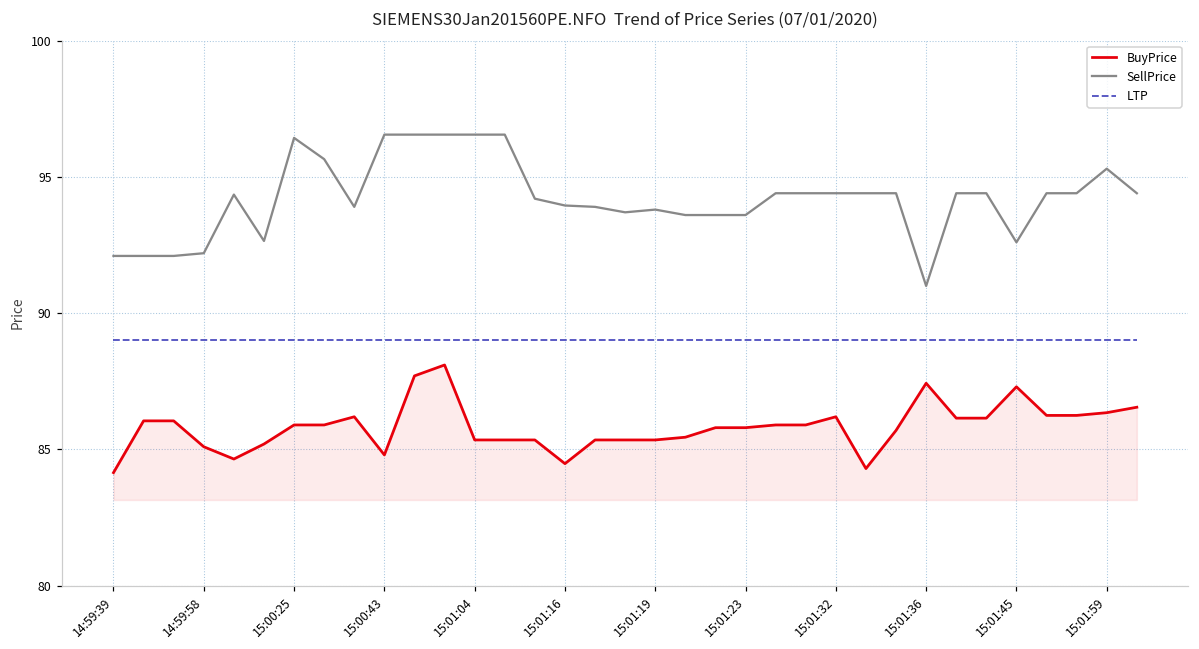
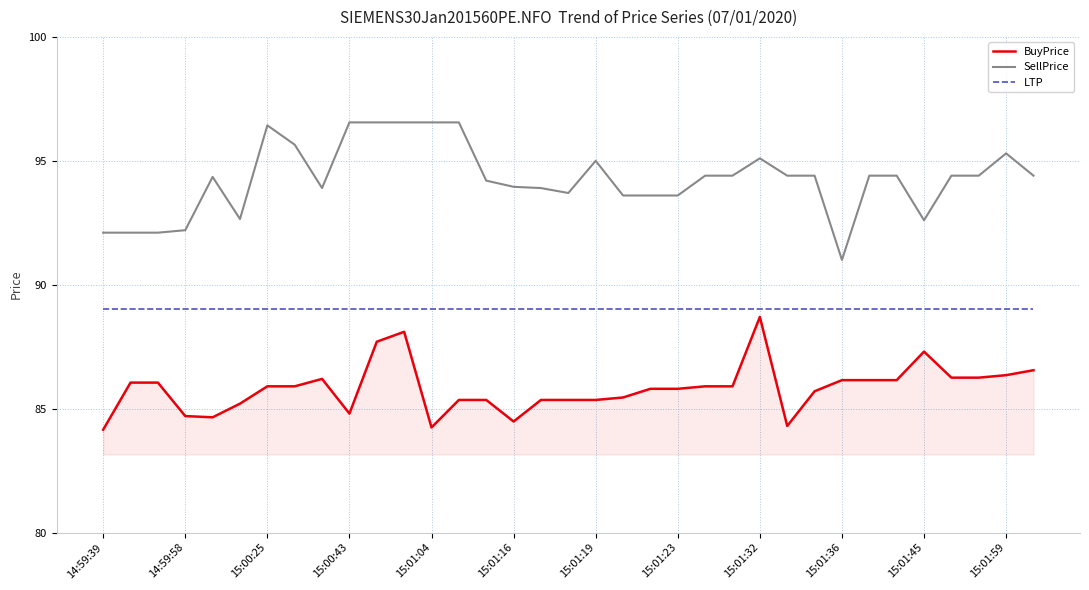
  {
    "BuyPrice": {
-     "14:59:58": 85.1,
+     "14:59:58": 84.7,
      "15:00:25": 85.9,
      "15:00:43": 84.8,
-     "15:01:04": 85.4,
+     "15:01:04": 84.2,
      "15:01:16": 84.5,
      "15:01:19": 85.4,
      "15:01:23": 85.8,
-     "15:01:32": 86.2,
-     "15:01:36": 87.4,
+     "15:01:32": 88.7,
+     "15:01:36": 86.2,
      "15:01:45": 87.3,
      "15:01:59": 86.4
    },
    "SellPrice": {
      "14:59:58": 92.2,
      "15:00:25": 96.4,
      "15:00:43": 96.6,
      "15:01:04": 96.6,
      "15:01:16": 94.0,
-     "15:01:19": 93.8,
+     "15:01:19": 95.0,
      "15:01:23": 93.6,
-     "15:01:32": 94.4,
+     "15:01:32": 95.1,
      "15:01:36": 91.0,
      "15:01:45": 92.6,
      "15:01:59": 95.3
    },
    "LTP": {
      "14:59:58": 89.0,
      "15:00:25": 89.0,
      "15:00:43": 89.0,
      "15:01:04": 89.0,
      "15:01:16": 89.0,
      "15:01:19": 89.0,
      "15:01:23": 89.0,
      "15:01:32": 89.0,
      "15:01:36": 89.0,
      "15:01:45": 89.0,
      "15:01:59": 89.0
    }
  }
